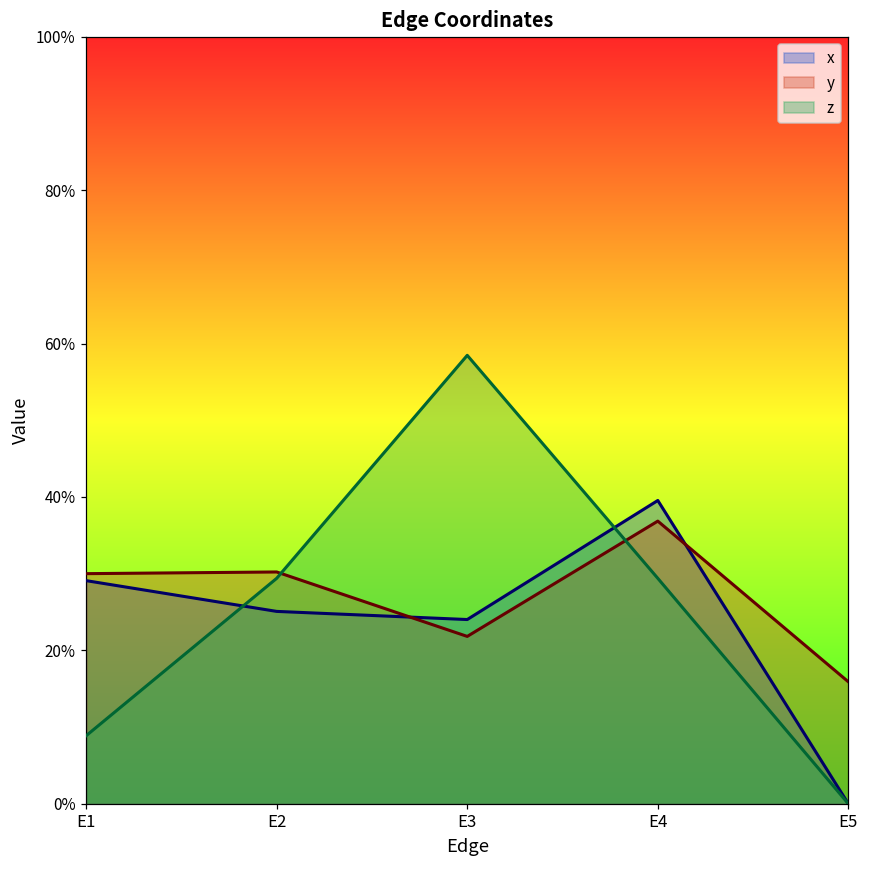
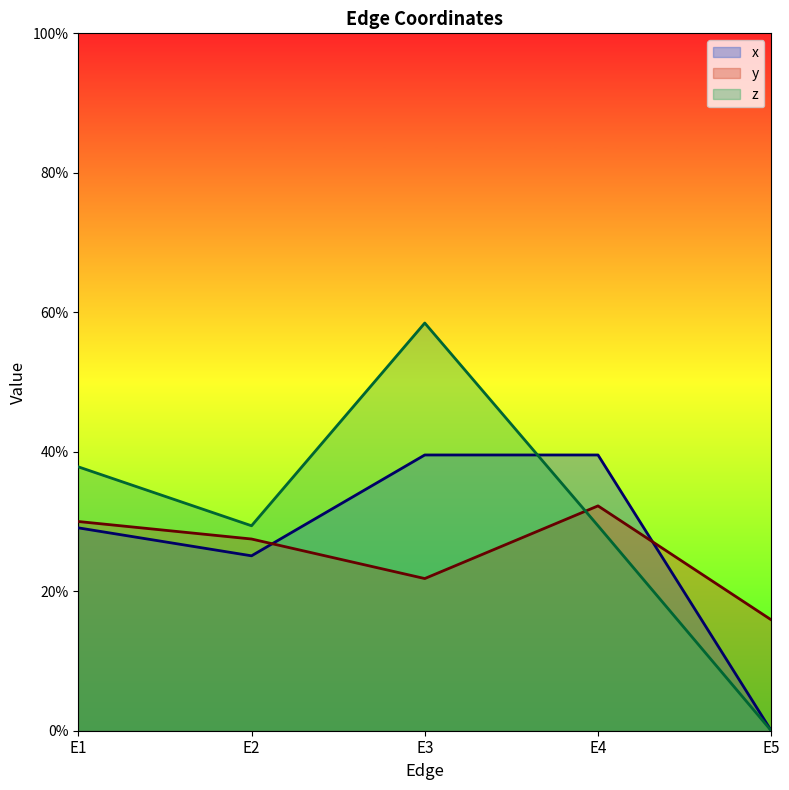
  {
    "x": {
      "E1": "29%",
      "E2": "25%",
-     "E3": "24%",
+     "E3": "40%",
      "E4": "40%"
    },
    "y": {
      "E1": "30%",
-     "E2": "30%",
+     "E2": "27%",
      "E3": "22%",
-     "E4": "37%",
+     "E4": "32%",
      "E5": "16%"
    },
    "z": {
-     "E1": "9%",
+     "E1": "38%",
      "E2": "29%",
      "E3": "58%",
      "E4": "29%"
    }
  }
